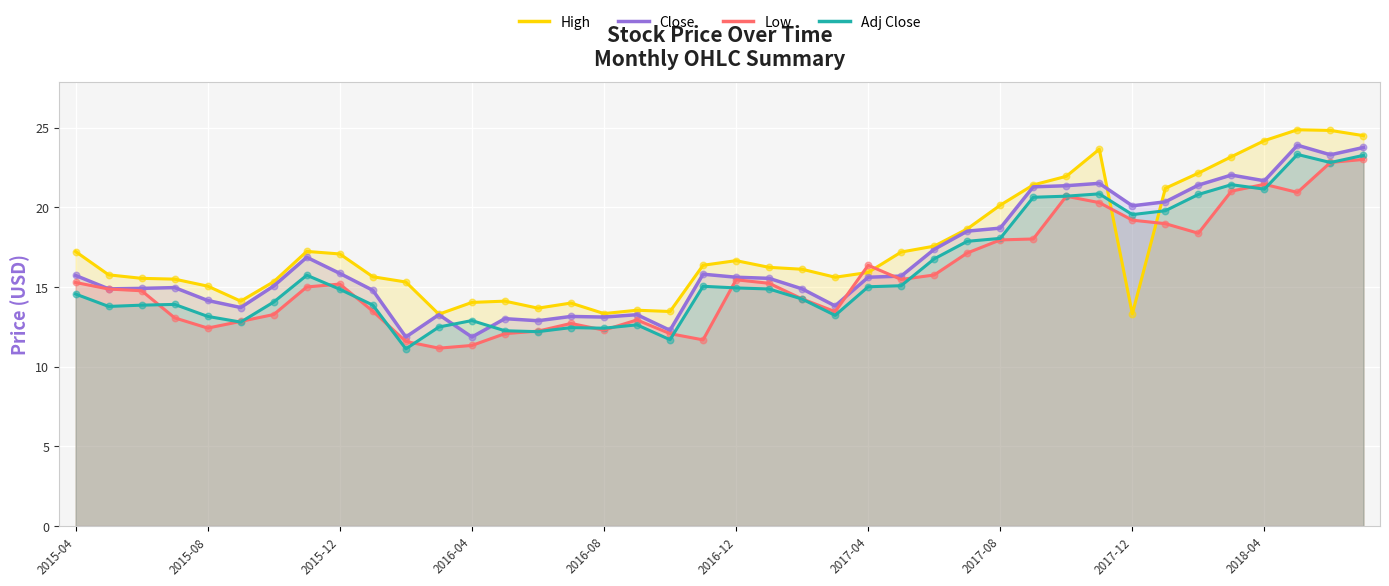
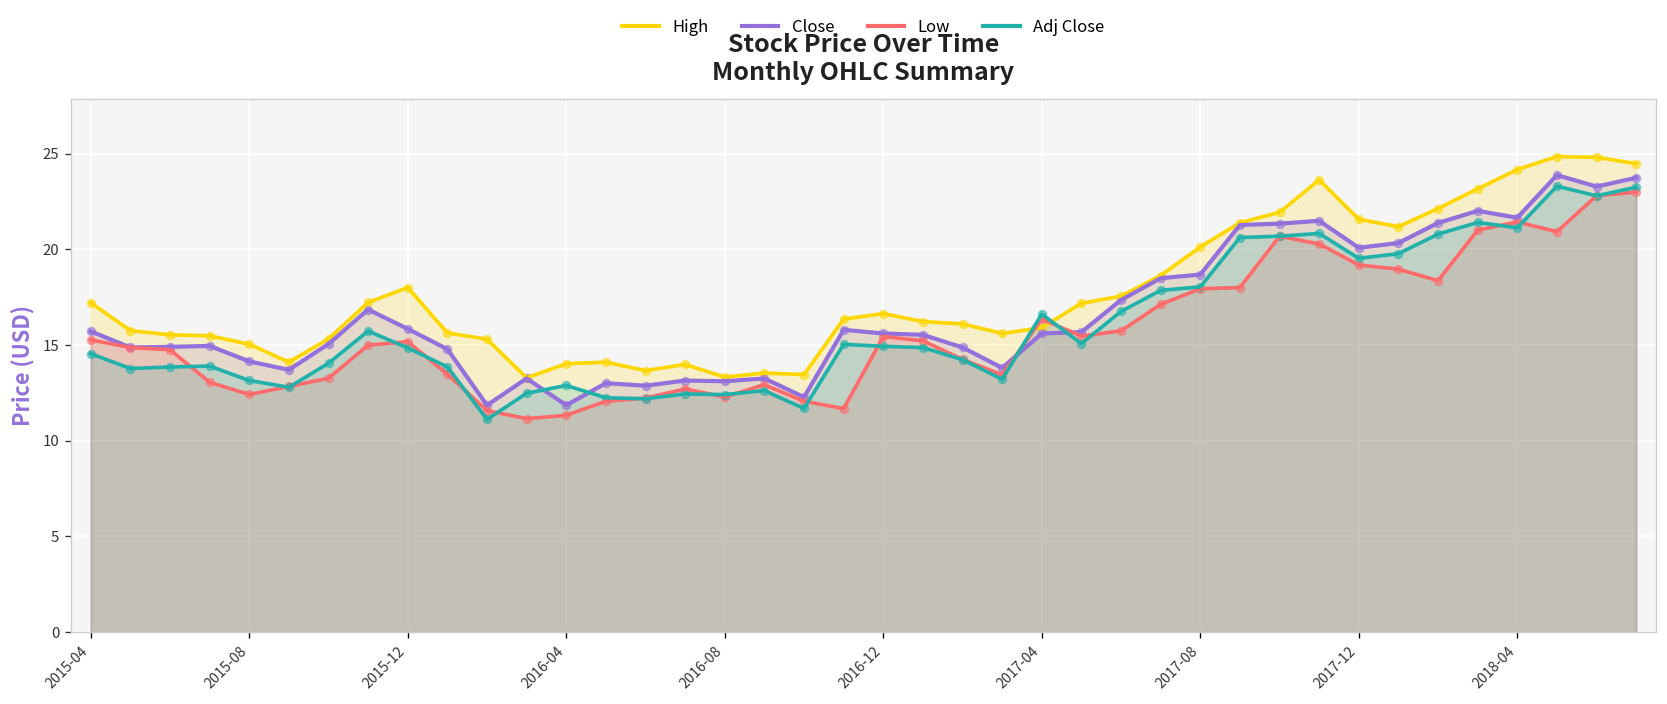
  {
    "High": {
      "2015-04": 17.2,
      "2015-08": 15.1,
-     "2015-12": 17.1,
+     "2015-12": 18.0,
      "2016-04": 14.0,
      "2016-08": 13.3,
      "2016-12": 16.7,
      "2017-04": 15.9,
      "2017-08": 20.1,
-     "2017-12": 13.3,
+     "2017-12": 21.6,
      "2018-04": 24.2
    },
    "Close": {
      "2015-04": 15.7,
      "2015-08": 14.2,
      "2015-12": 15.9,
      "2016-04": 11.9,
      "2016-08": 13.1,
      "2017-04": 15.6,
      "2017-08": 18.7,
      "2017-12": 20.1,
      "2018-04": 21.7
    },
    "Low": {
      "2015-04": 15.3,
      "2015-08": 12.4,
      "2015-12": 15.2,
      "2016-04": 11.3,
      "2017-04": 16.4,
      "2017-12": 19.2,
      "2018-04": 21.4
    },
    "Adj Close": {
      "2015-04": 14.6,
      "2015-08": 13.2,
      "2015-12": 14.9,
      "2016-04": 12.9,
      "2016-12": 14.9,
-     "2017-04": 15.0,
+     "2017-04": 16.6,
      "2017-12": 19.5,
      "2018-04": 21.1
    }
  }
